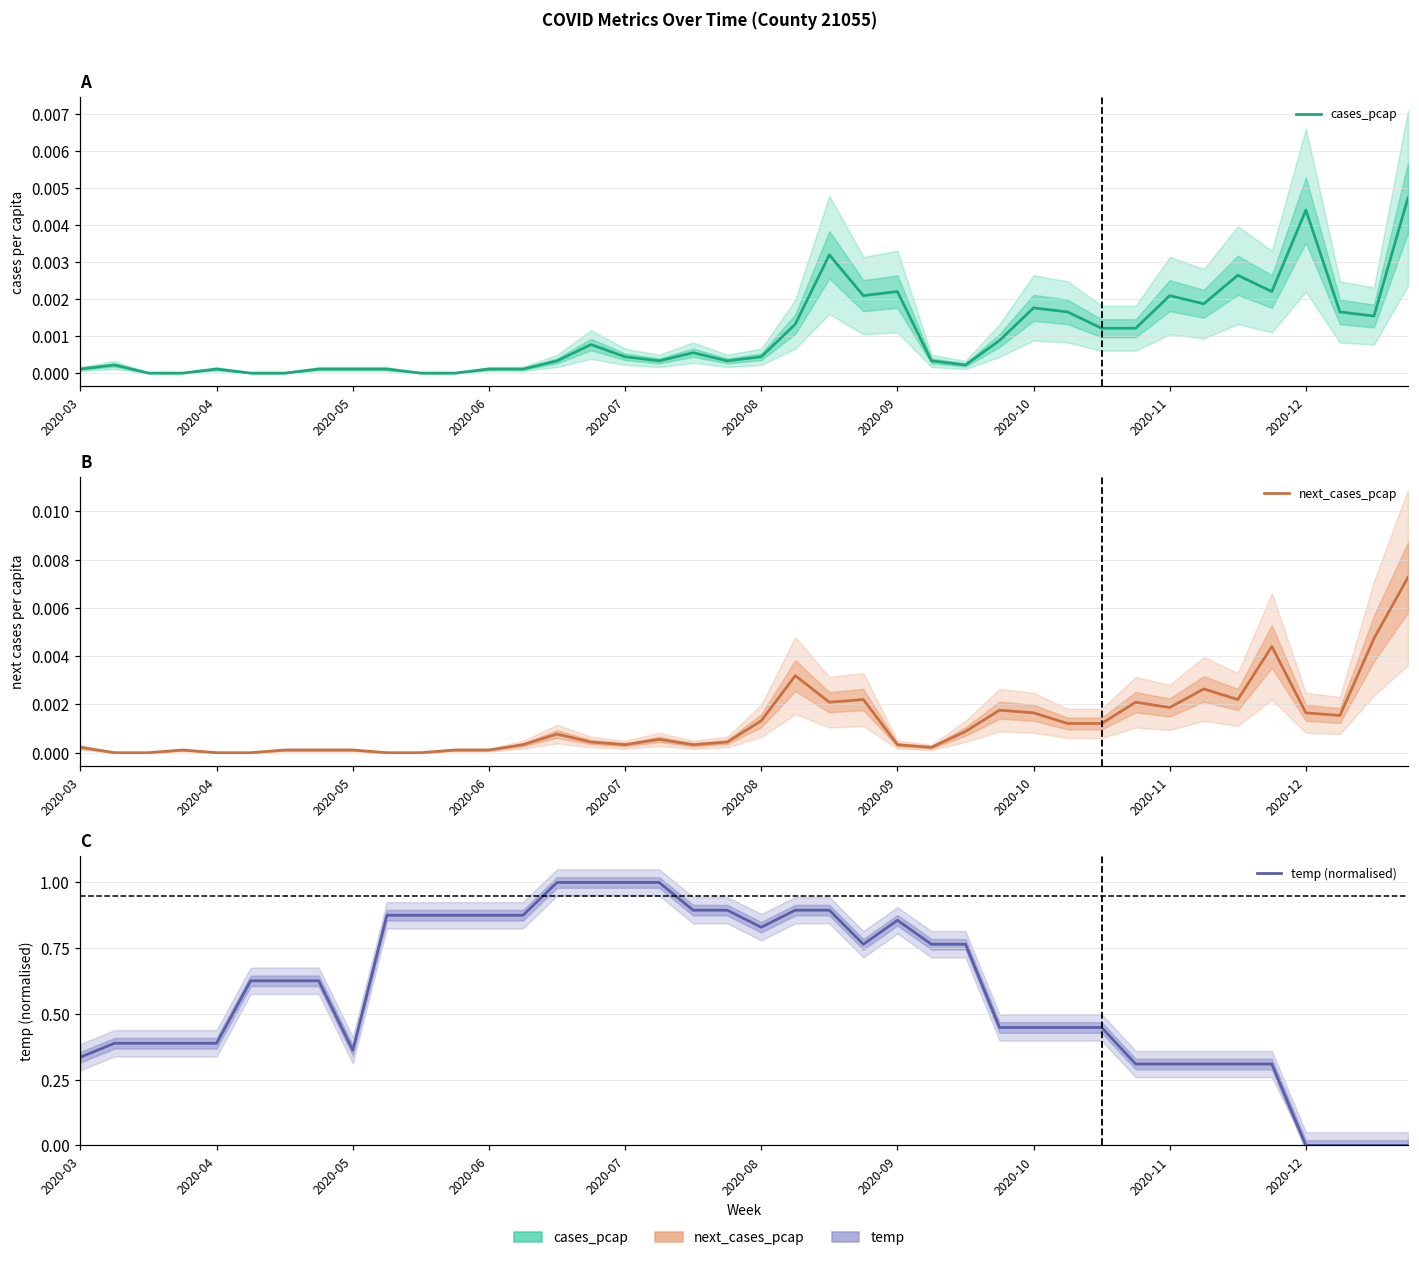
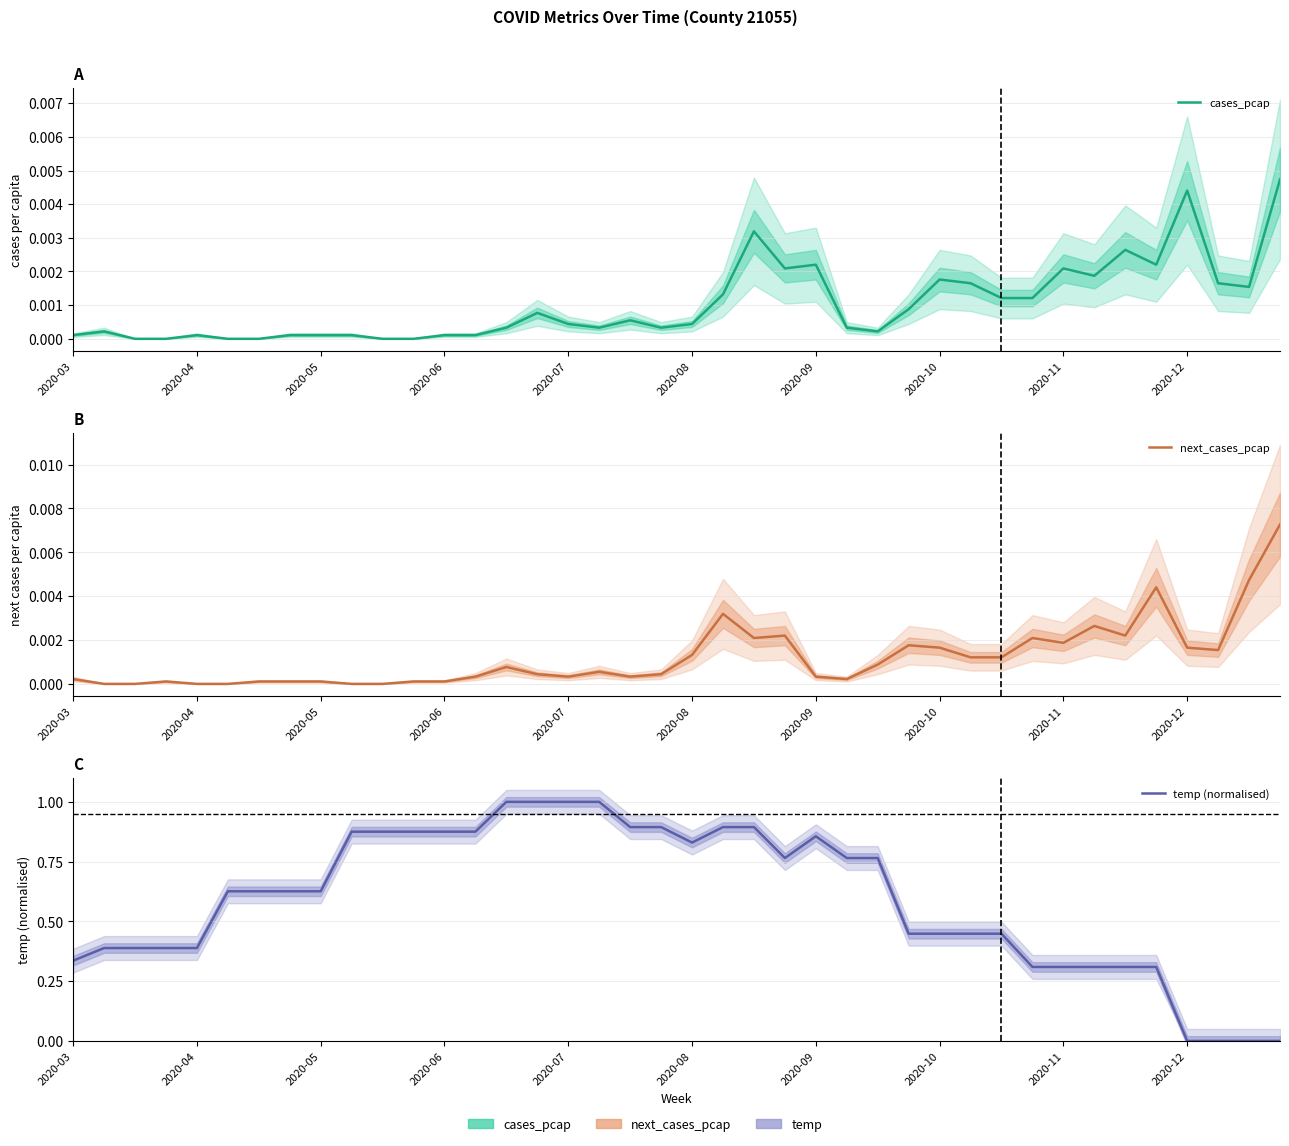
  {
    "C": {
      "temp (normalised)": {
        "2020-03": 0.34,
        "2020-04": 0.39,
-       "2020-05": 0.36,
+       "2020-05": 0.63,
        "2020-06": 0.88,
        "2020-07": 1.00,
        "2020-08": 0.83,
        "2020-09": 0.86,
        "2020-10": 0.45,
        "2020-11": 0.31,
        "2020-12": 0.00
      }
    }
  }
